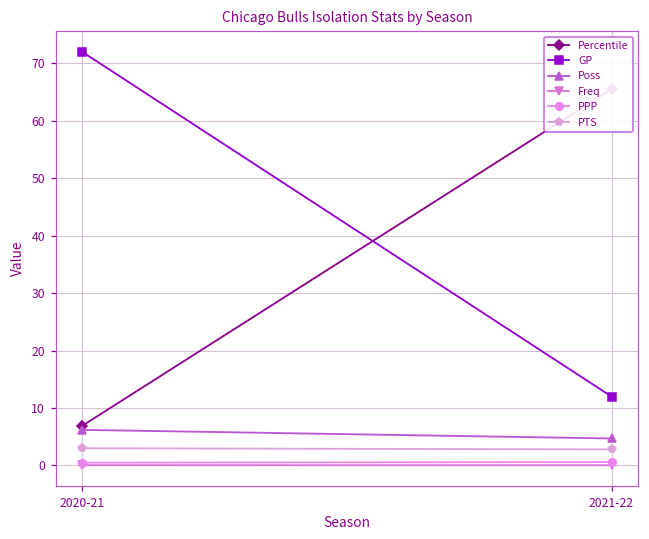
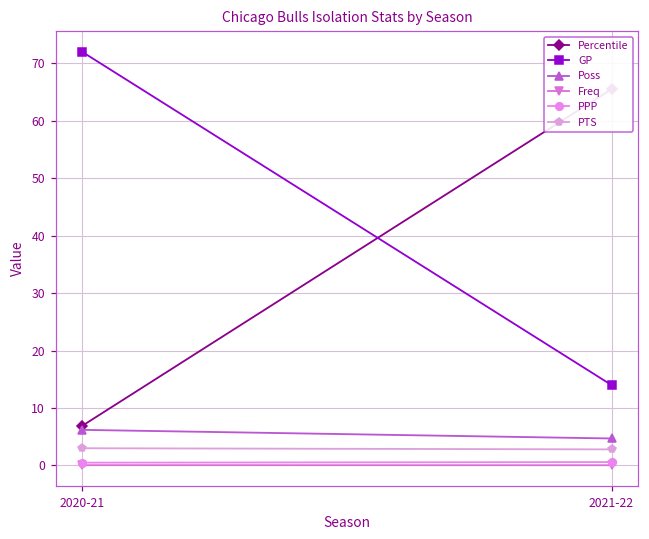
  {
    "Percentile": {
      "2020-21": 7
    },
    "GP": {
      "2020-21": 72,
-     "2021-22": 12
+     "2021-22": 14
    }
  }
